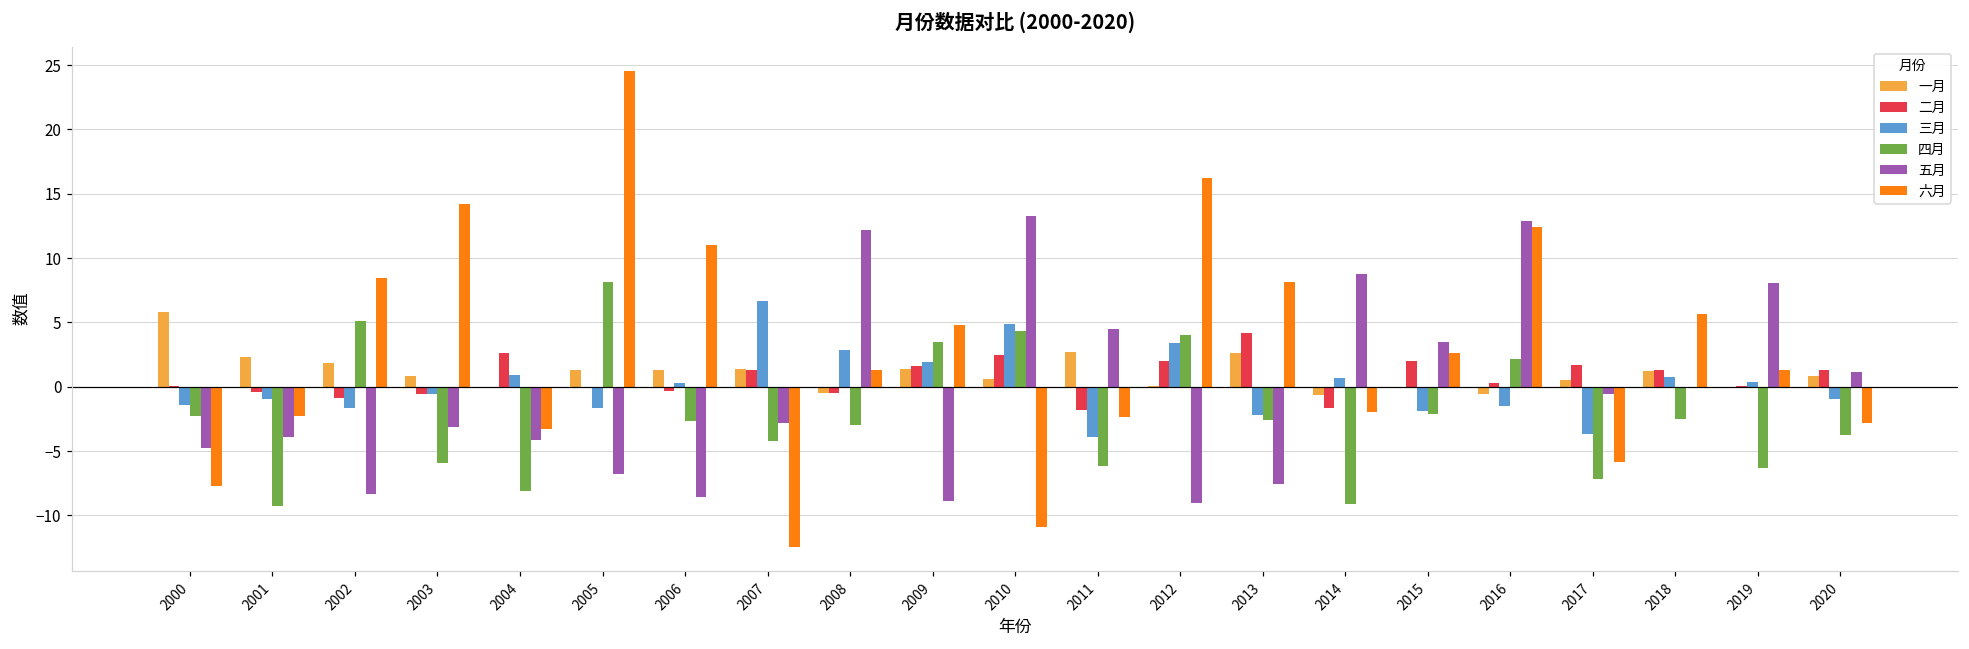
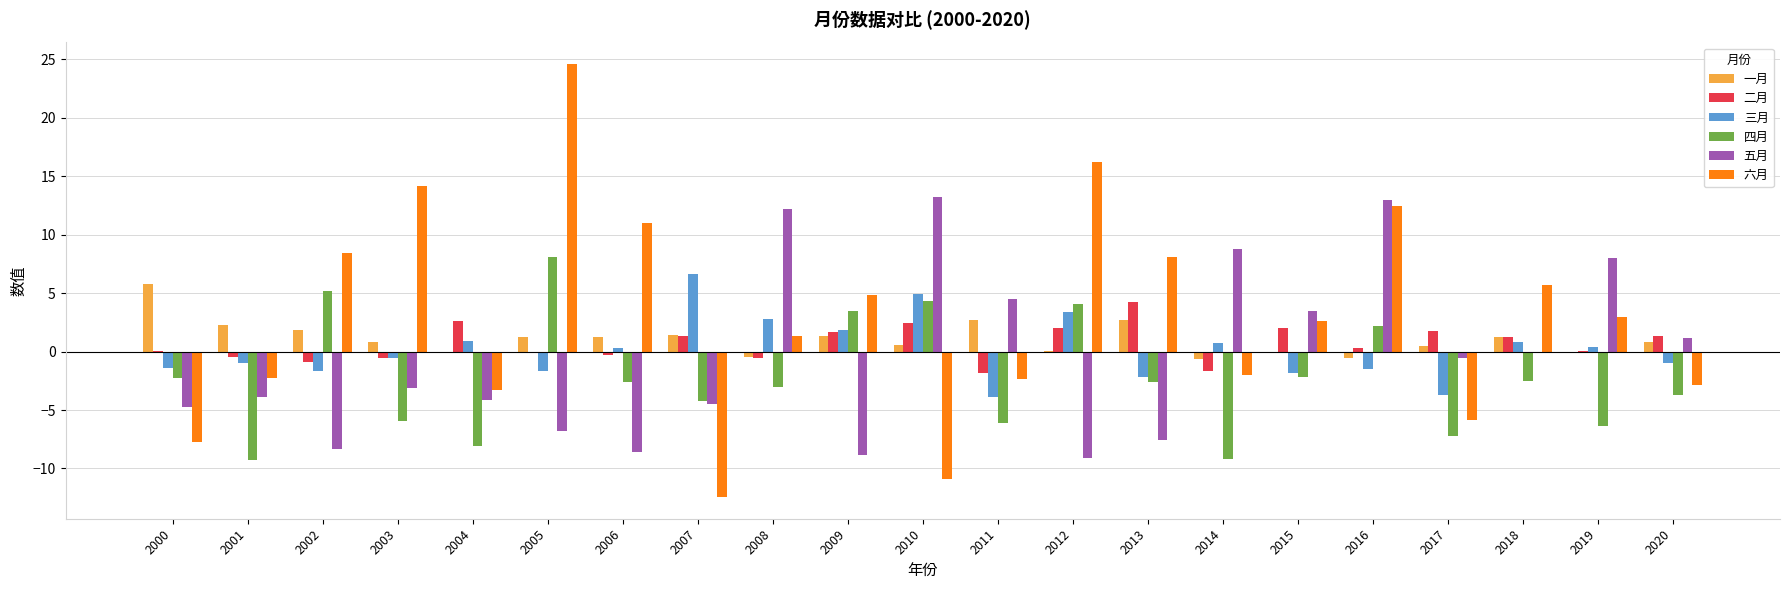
  {
    "一月": {
      "2000": 5.8,
      "2001": 2.3,
      "2002": 1.8,
      "2003": 0.8,
      "2005": 1.3,
      "2006": 1.3,
      "2007": 1.4,
      "2008": -0.5,
      "2009": 1.4,
      "2010": 0.6,
      "2011": 2.7,
      "2013": 2.7,
      "2014": -0.6,
      "2016": -0.6,
      "2017": 0.5,
      "2018": 1.2,
      "2020": 0.8
    },
    "二月": {
      "2001": -0.4,
      "2002": -0.9,
      "2003": -0.5,
      "2004": 2.6,
      "2006": -0.3,
      "2007": 1.3,
      "2008": -0.5,
      "2009": 1.6,
      "2010": 2.5,
      "2011": -1.8,
      "2012": 2.0,
      "2013": 4.2,
      "2014": -1.6,
      "2015": 2.0,
      "2016": 0.3,
      "2017": 1.7,
      "2018": 1.3,
      "2020": 1.3
    },
    "三月": {
      "2000": -1.4,
      "2001": -1.0,
      "2002": -1.6,
      "2003": -0.6,
      "2004": 0.9,
      "2005": -1.6,
      "2006": 0.3,
      "2007": 6.6,
      "2008": 2.8,
      "2009": 1.9,
      "2010": 4.9,
      "2011": -3.9,
      "2012": 3.4,
      "2013": -2.2,
      "2014": 0.7,
      "2015": -1.9,
      "2016": -1.5,
      "2017": -3.7,
      "2018": 0.8,
      "2019": 0.4,
      "2020": -1.0
    },
    "四月": {
      "2000": -2.3,
      "2001": -9.3,
      "2002": 5.1,
      "2003": -6.0,
      "2004": -8.1,
      "2005": 8.1,
      "2006": -2.6,
      "2007": -4.2,
      "2008": -3.0,
      "2009": 3.5,
      "2010": 4.4,
      "2011": -6.1,
      "2012": 4.1,
      "2013": -2.6,
      "2014": -9.2,
      "2015": -2.1,
      "2016": 2.2,
      "2017": -7.2,
      "2018": -2.5,
      "2019": -6.3,
      "2020": -3.8
    },
    "五月": {
      "2000": -4.8,
      "2001": -3.9,
      "2002": -8.3,
      "2003": -3.1,
      "2004": -4.2,
      "2005": -6.8,
      "2006": -8.6,
-     "2007": -2.8,
+     "2007": -4.4,
      "2008": 12.2,
      "2009": -8.9,
      "2010": 13.2,
      "2011": 4.5,
      "2012": -9.1,
      "2013": -7.6,
      "2014": 8.8,
      "2015": 3.5,
      "2016": 12.9,
      "2017": -0.6,
      "2019": 8.0,
      "2020": 1.2
    },
    "六月": {
      "2000": -7.7,
      "2001": -2.3,
      "2002": 8.4,
      "2003": 14.2,
      "2004": -3.3,
      "2005": 24.6,
      "2006": 11.0,
      "2007": -12.4,
      "2008": 1.3,
      "2009": 4.8,
      "2010": -10.9,
      "2011": -2.3,
      "2012": 16.2,
      "2013": 8.1,
      "2014": -2.0,
      "2015": 2.6,
      "2016": 12.4,
      "2017": -5.9,
      "2018": 5.7,
-     "2019": 1.3,
+     "2019": 2.9,
      "2020": -2.8
    }
  }
